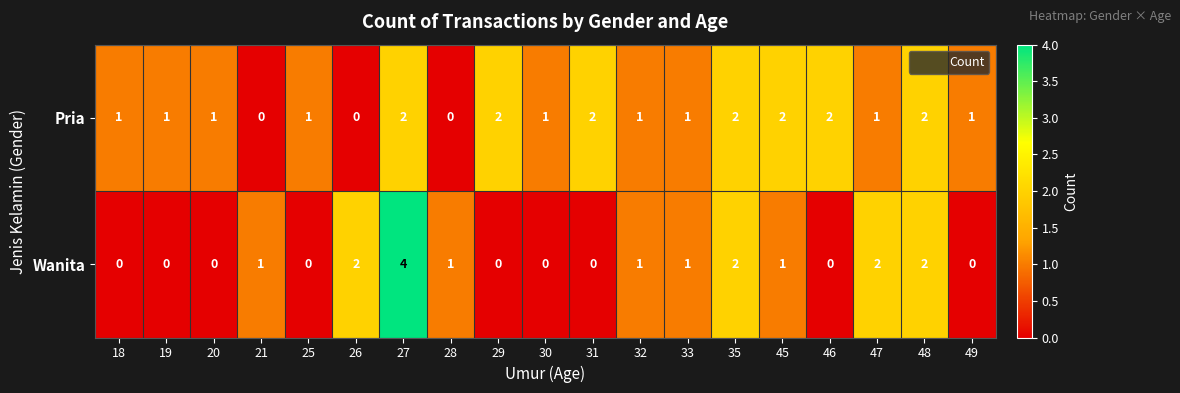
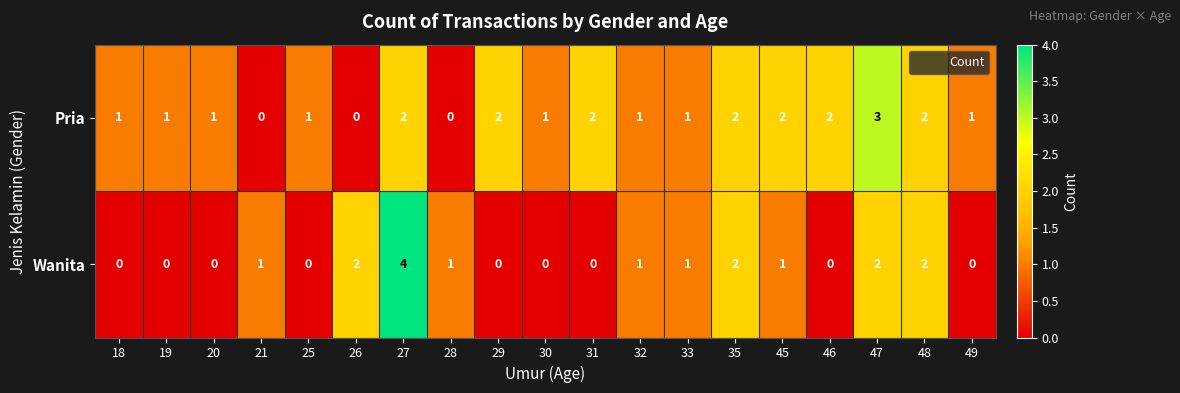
  {
    "Pria": {
      "18": 1,
      "19": 1,
      "20": 1,
      "21": 0,
      "25": 1,
      "26": 0,
      "27": 2,
      "28": 0,
      "29": 2,
      "30": 1,
      "31": 2,
      "32": 1,
      "33": 1,
      "35": 2,
      "45": 2,
      "46": 2,
-     "47": 1,
+     "47": 3,
      "48": 2,
      "49": 1
    },
    "Wanita": {
      "18": 0,
      "19": 0,
      "20": 0,
      "21": 1,
      "25": 0,
      "26": 2,
      "27": 4,
      "28": 1,
      "29": 0,
      "30": 0,
      "31": 0,
      "32": 1,
      "33": 1,
      "35": 2,
      "45": 1,
      "46": 0,
      "47": 2,
      "48": 2,
      "49": 0
    }
  }
